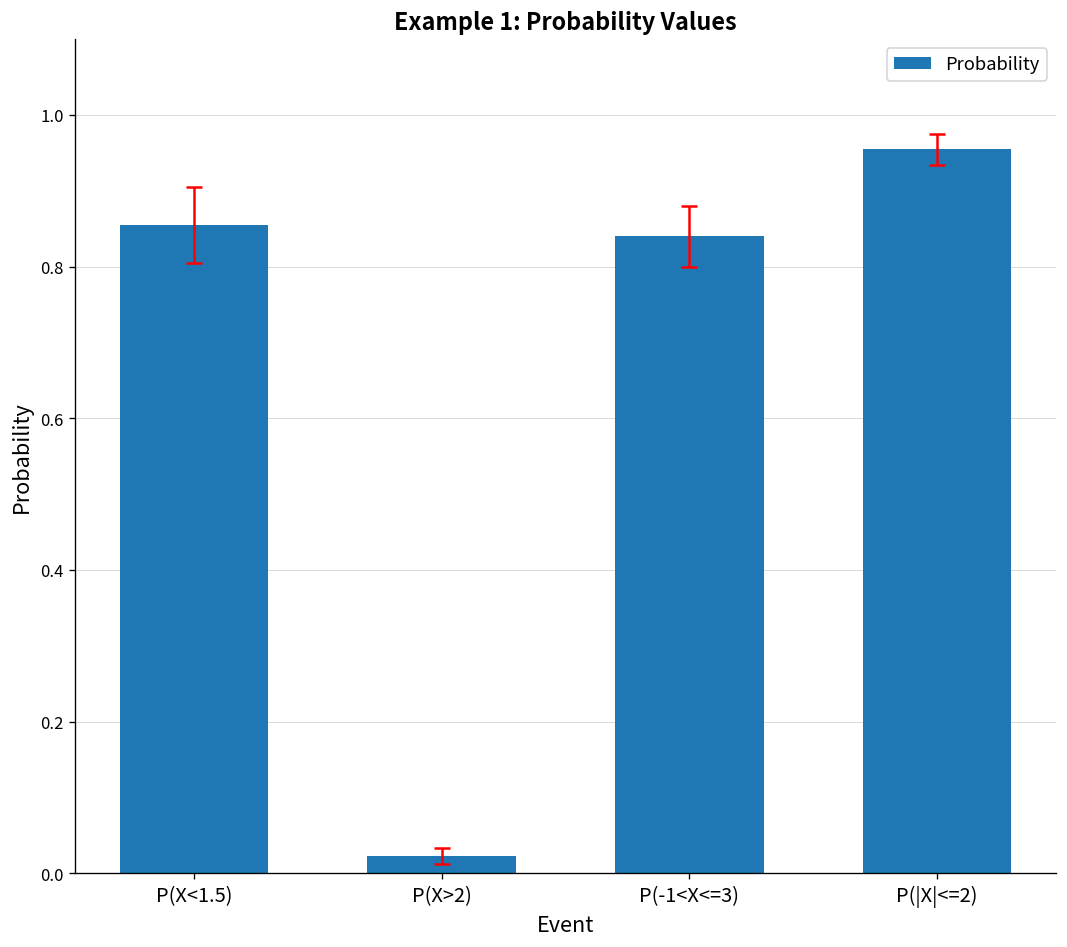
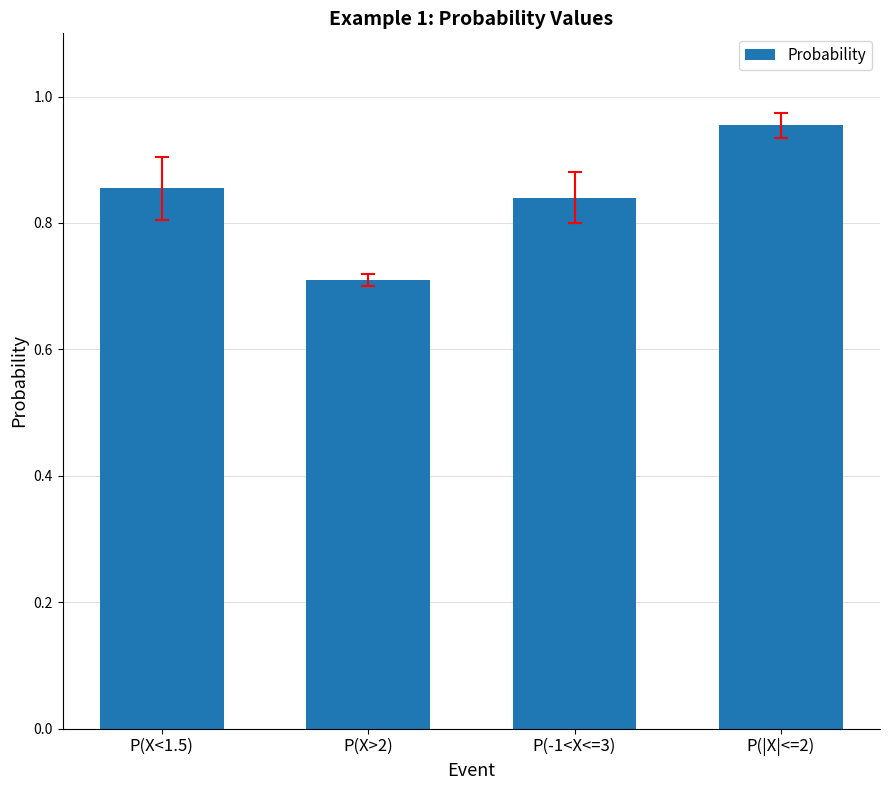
  {
    "Probability": {
      "P(X<1.5)": 0.85,
-     "P(X>2)": 0.02,
+     "P(X>2)": 0.71,
      "P(-1<X<=3)": 0.84,
      "P(|X|<=2)": 0.95
    }
  }
